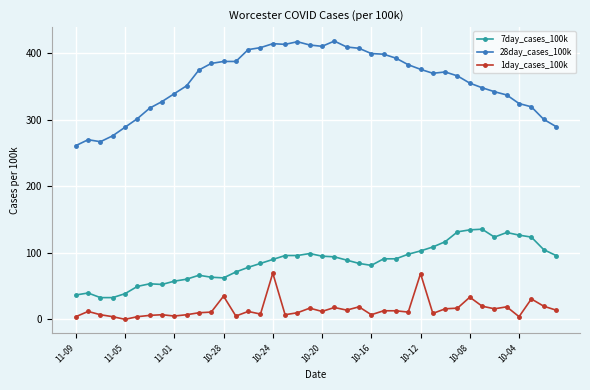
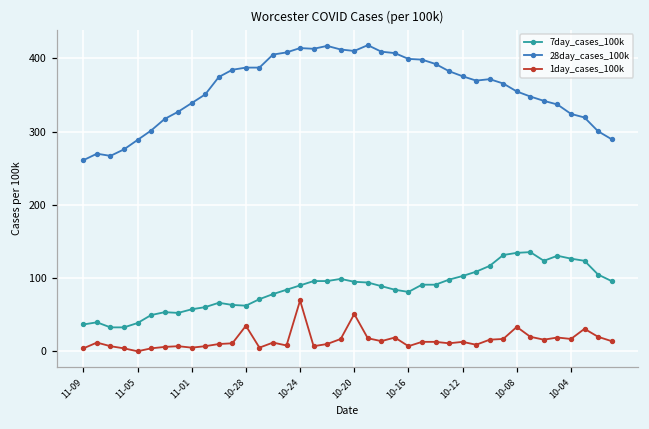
  {
    "1day_cases_100k": {
      "11-09": 0,
      "11-05": 0,
      "11-01": 0,
      "10-28": 30,
      "10-24": 70,
-     "10-20": 10,
+     "10-20": 50,
      "10-16": 10,
-     "10-12": 70,
+     "10-12": 10,
      "10-08": 30,
-     "10-04": 0
+     "10-04": 20
    }
  }
